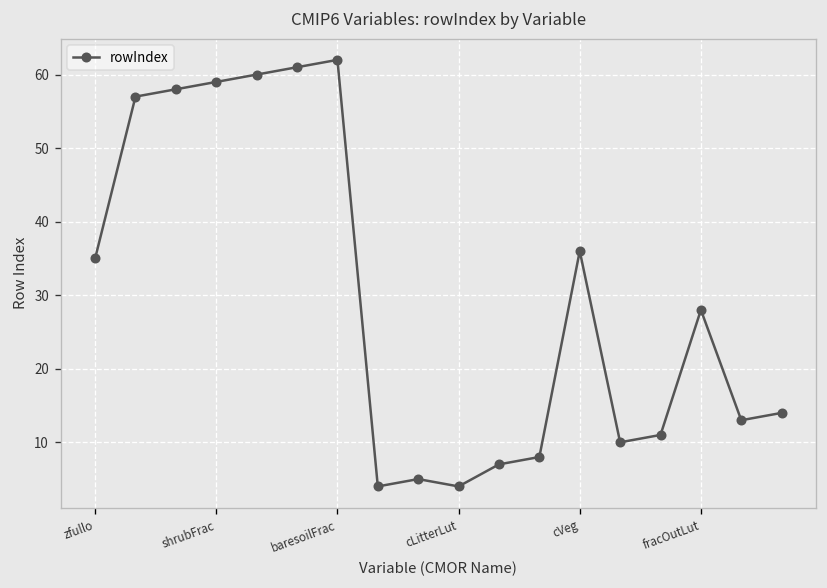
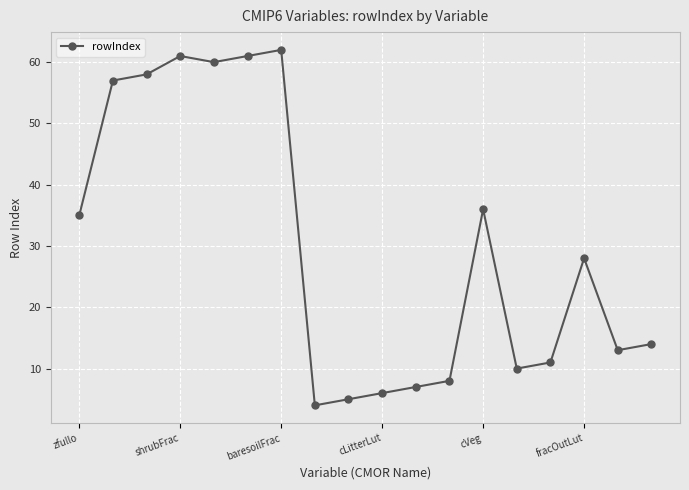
  {
    "zfullo": 35,
-   "shrubFrac": 59,
+   "shrubFrac": 61,
    "baresoilFrac": 62,
-   "cLitterLut": 4,
+   "cLitterLut": 6,
    "cVeg": 36,
    "fracOutLut": 28
  }
